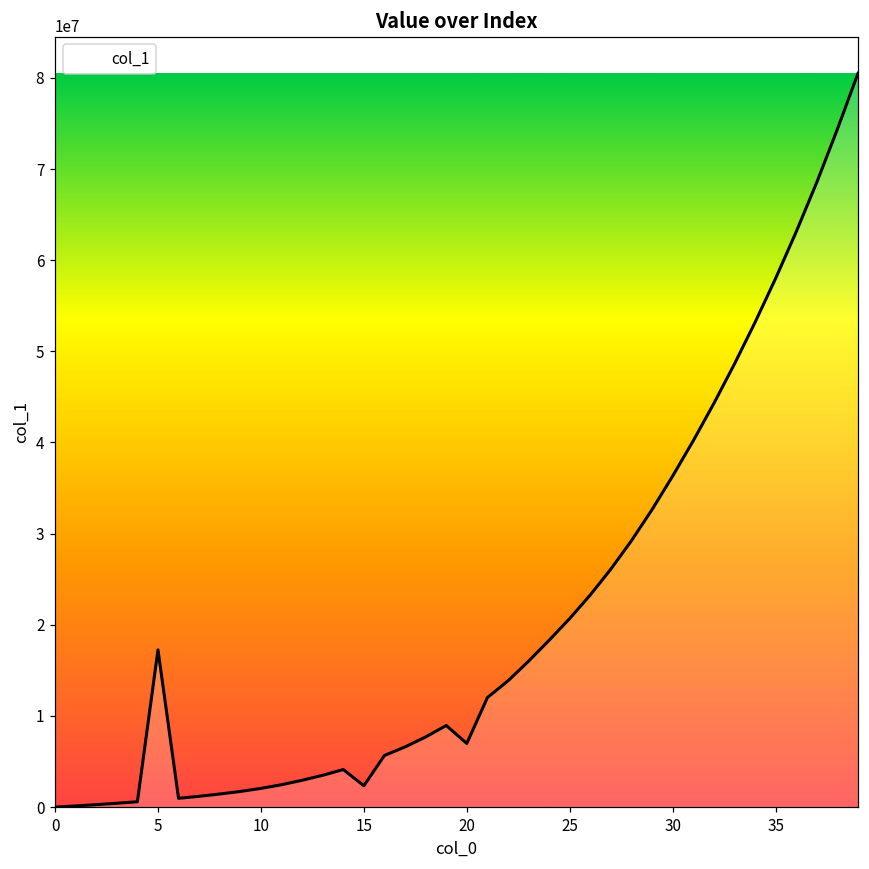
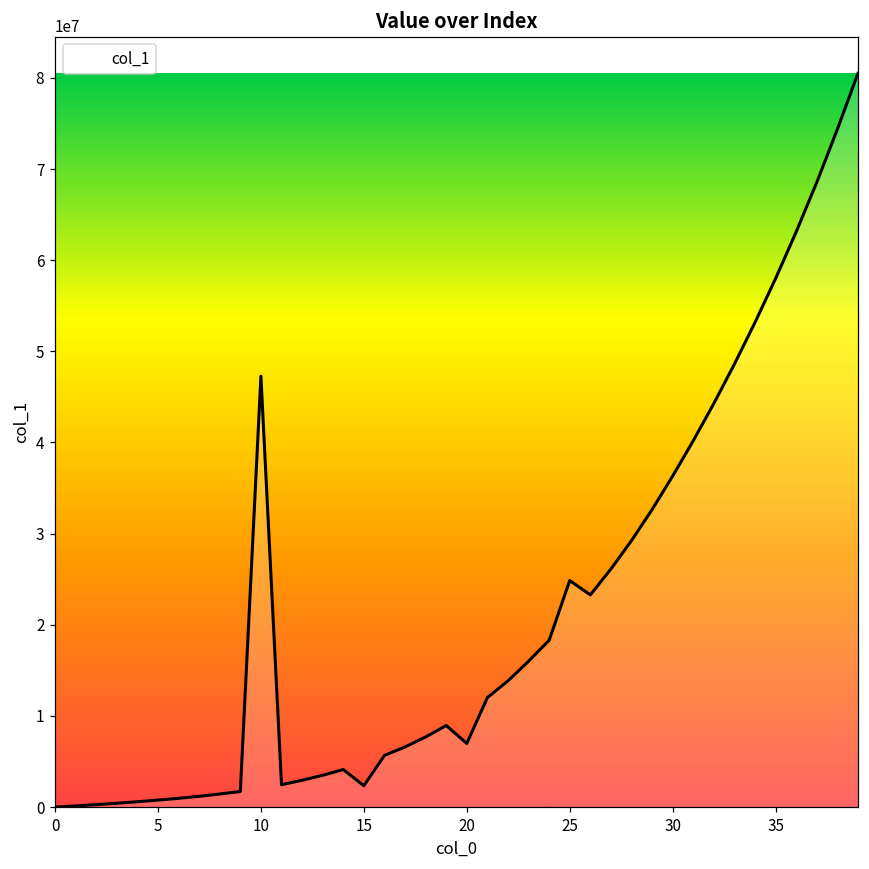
  {
    "0": 0,
-   "5": 17000000,
-   "10": 2000000,
+   "5": 1000000,
+   "10": 47000000,
    "15": 2000000,
    "20": 7000000,
-   "25": 21000000,
+   "25": 25000000,
    "30": 36000000,
    "35": 58000000
  }
